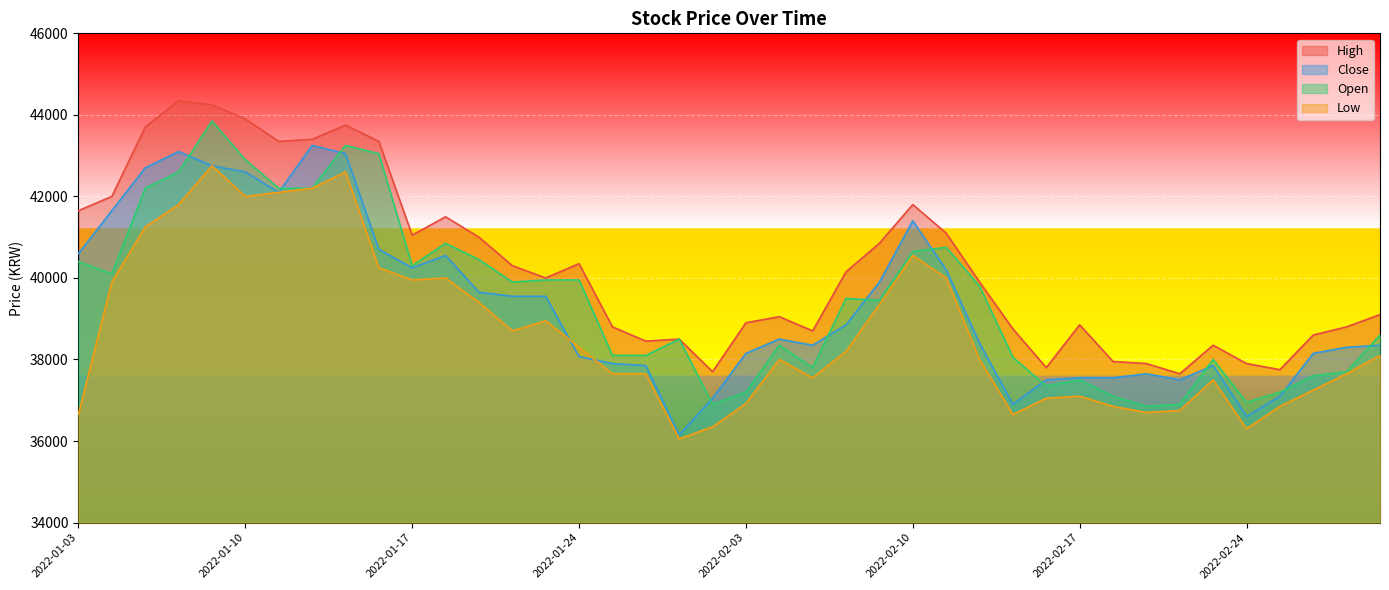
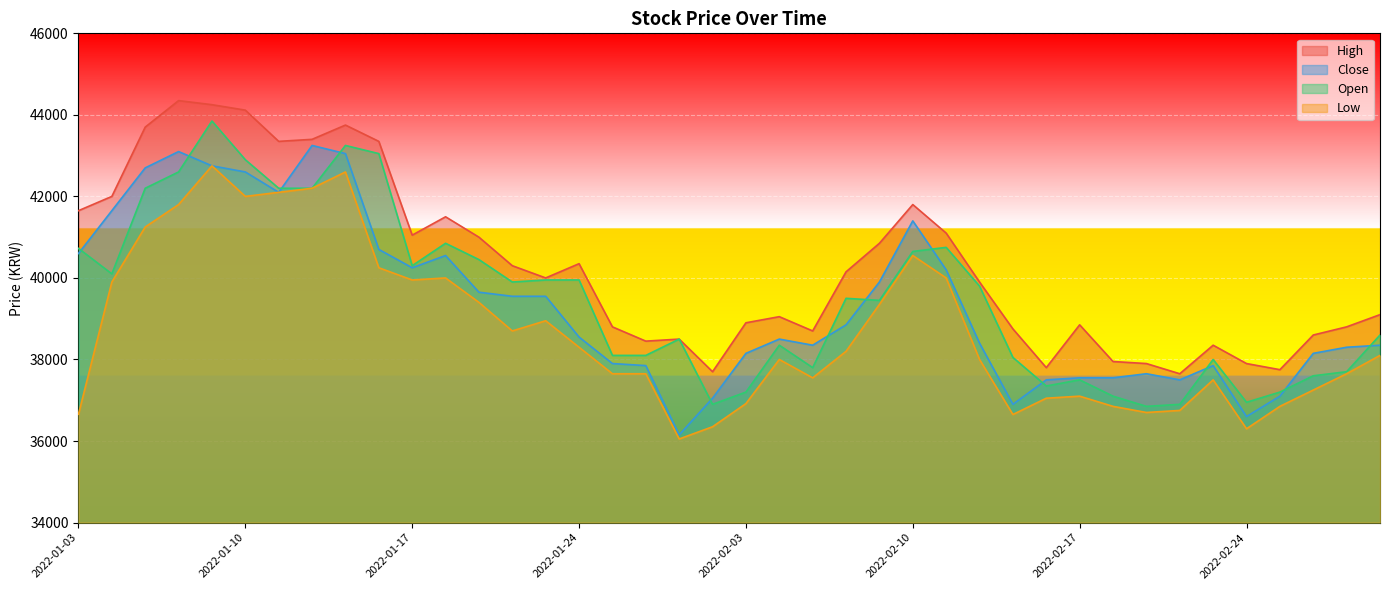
  {
    "High": {
      "2022-01-03": 41700,
-     "2022-01-10": 43900,
+     "2022-01-10": 44100,
      "2022-01-17": 41100,
      "2022-01-24": 40400,
      "2022-02-03": 38900,
      "2022-02-10": 41800,
      "2022-02-17": 38900,
      "2022-02-24": 37900
    },
    "Close": {
      "2022-01-03": 40600,
      "2022-01-10": 42600,
-     "2022-01-24": 38100,
+     "2022-01-24": 38600,
      "2022-02-03": 38200,
      "2022-02-10": 41400,
      "2022-02-24": 36600
    },
    "Open": {
-     "2022-01-03": 40400,
+     "2022-01-03": 40700,
      "2022-01-10": 42900,
      "2022-01-24": 40000,
      "2022-02-03": 37200,
      "2022-02-10": 40700,
      "2022-02-24": 37000
    },
    "Low": {
      "2022-01-03": 36700,
      "2022-01-10": 42000,
      "2022-01-17": 40000,
      "2022-01-24": 38300,
      "2022-02-03": 36900,
      "2022-02-10": 40600,
      "2022-02-17": 37100,
      "2022-02-24": 36300
    }
  }
